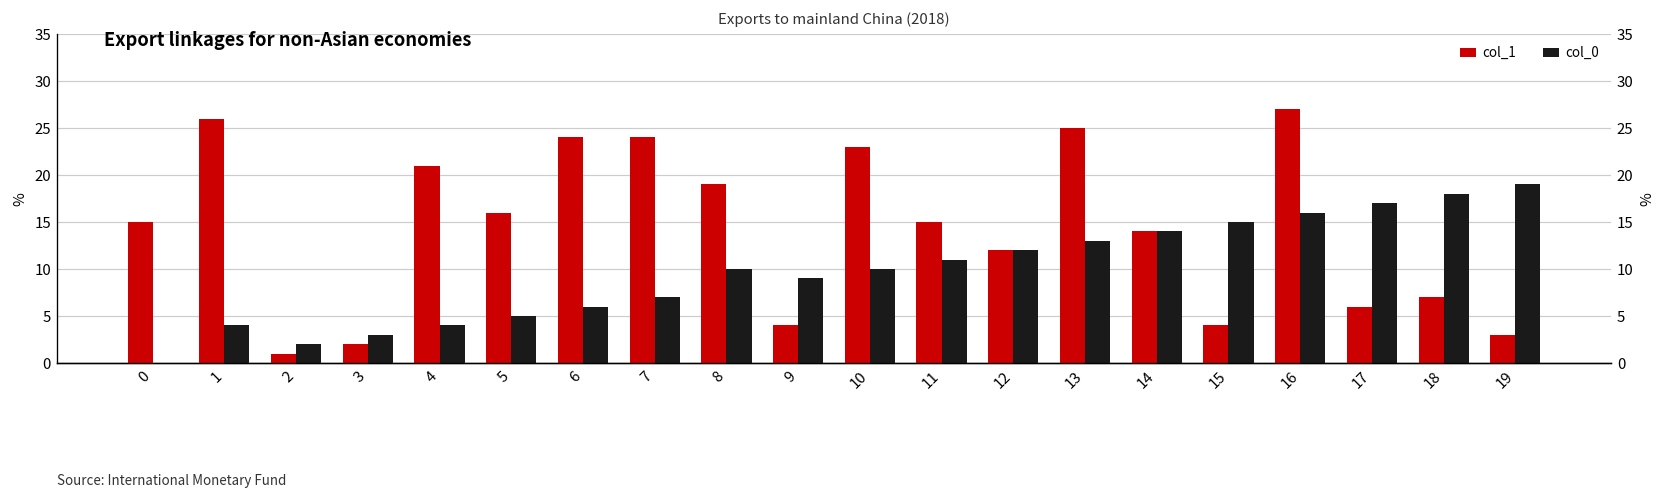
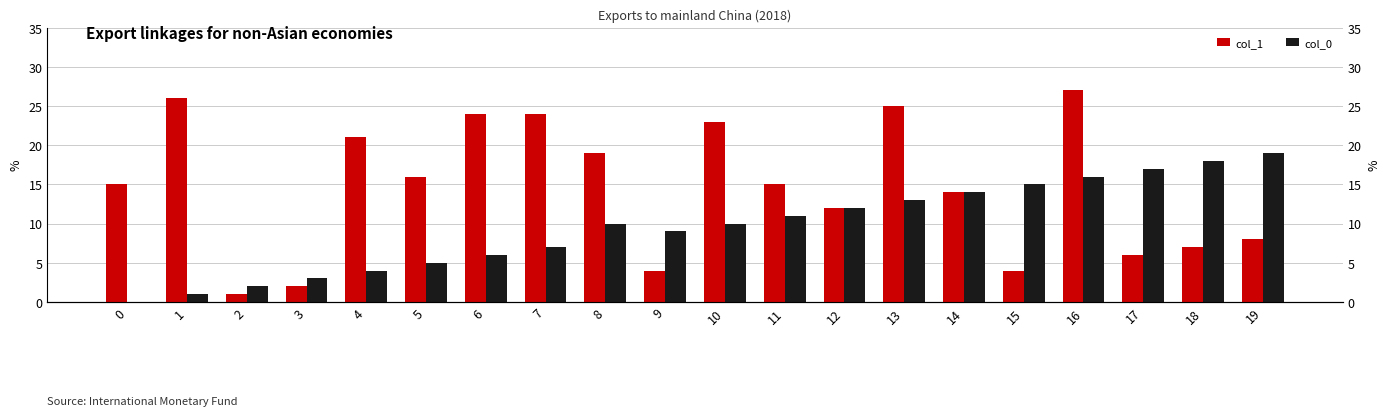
  {
    "col_1": {
      "0": 15,
      "1": 26,
      "2": 1,
      "3": 2,
      "4": 21,
      "5": 16,
      "6": 24,
      "7": 24,
      "8": 19,
      "9": 4,
      "10": 23,
      "11": 15,
      "12": 12,
      "13": 25,
      "14": 14,
      "15": 4,
      "16": 27,
      "17": 6,
      "18": 7,
-     "19": 3
+     "19": 8
    },
    "col_0": {
      "0": 0,
-     "1": 4,
+     "1": 1,
      "2": 2,
      "3": 3,
      "4": 4,
      "5": 5,
      "6": 6,
      "7": 7,
      "8": 10,
      "9": 9,
      "10": 10,
      "11": 11,
      "12": 12,
      "13": 13,
      "14": 14,
      "15": 15,
      "16": 16,
      "17": 17,
      "18": 18,
      "19": 19
    }
  }
